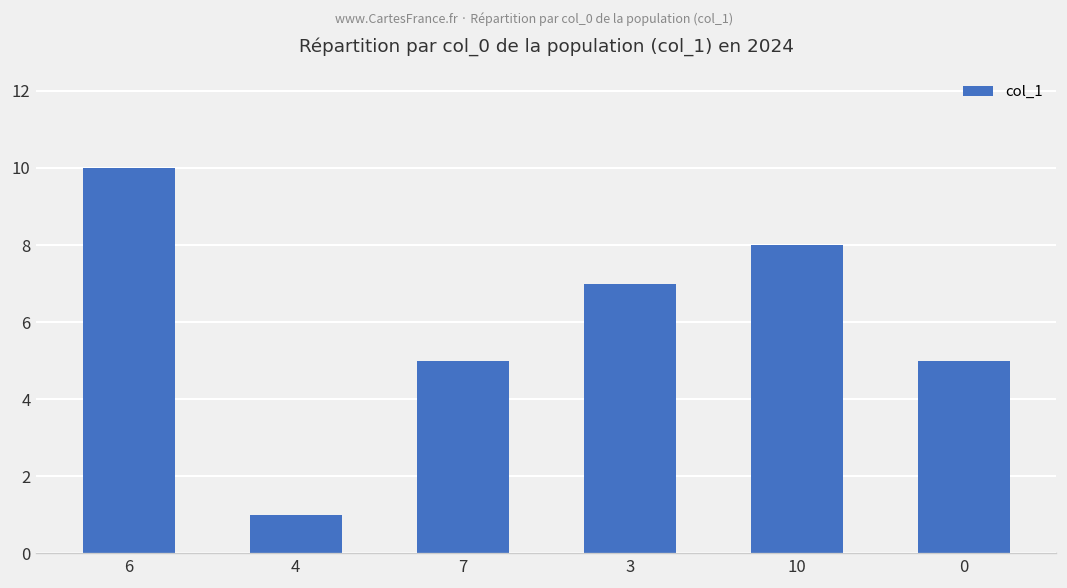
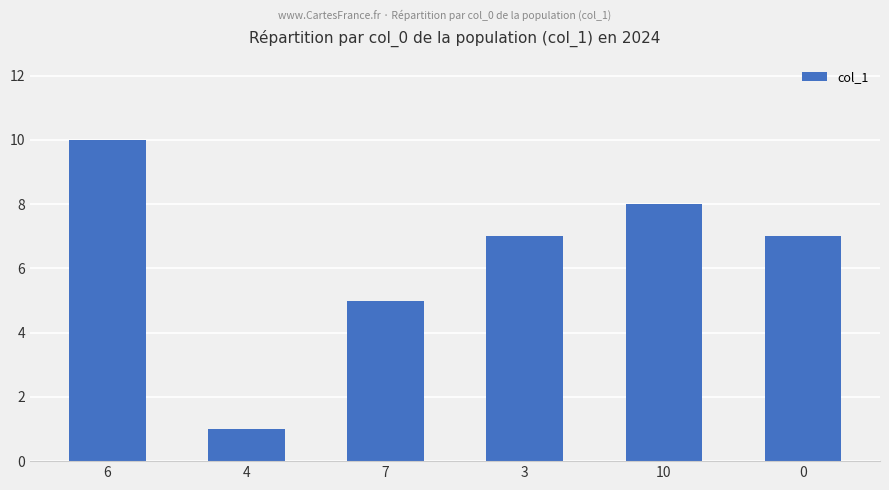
  {
    "6": 10,
    "4": 1,
    "7": 5,
    "3": 7,
    "10": 8,
-   "0": 5
+   "0": 7
  }
